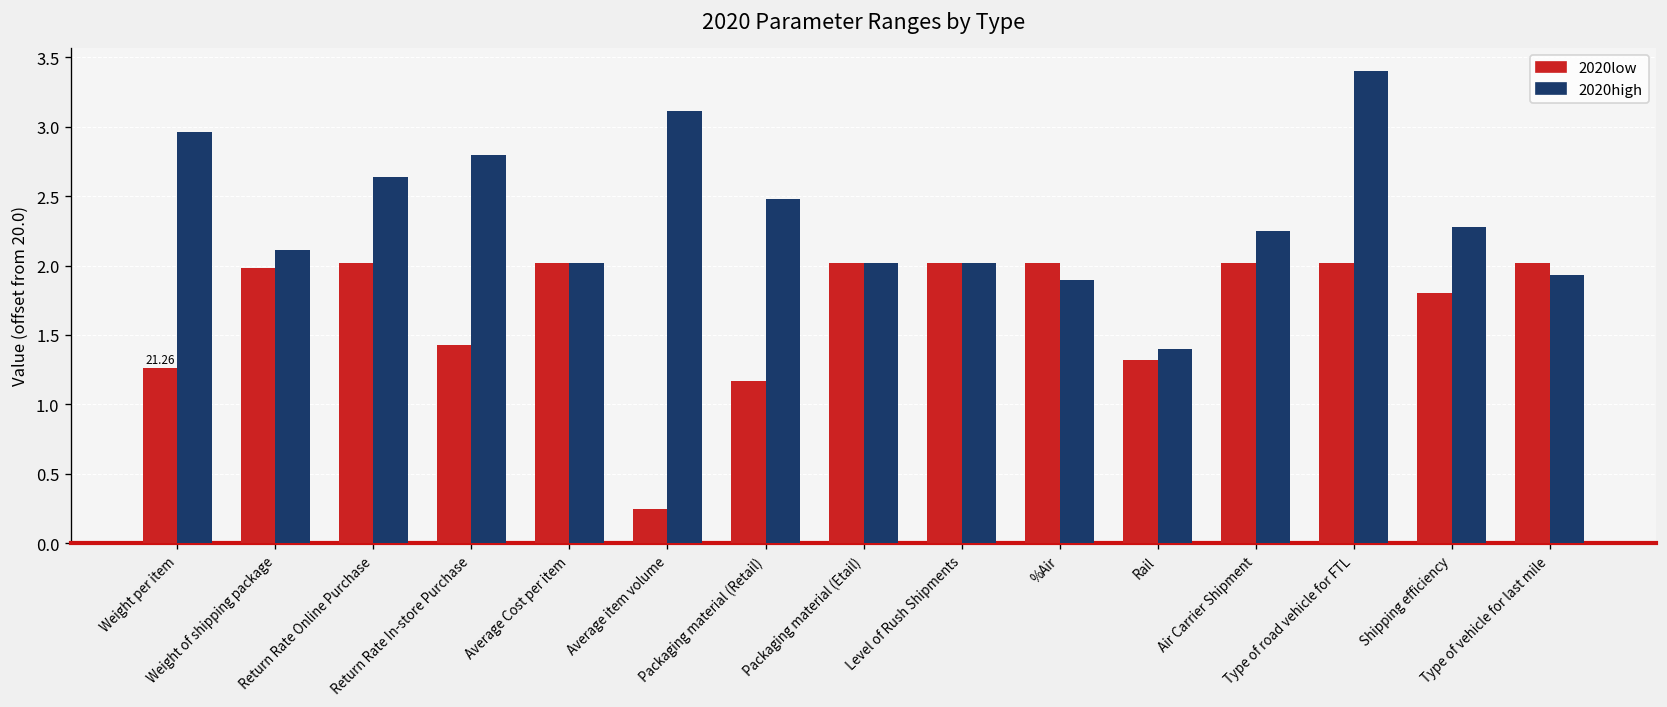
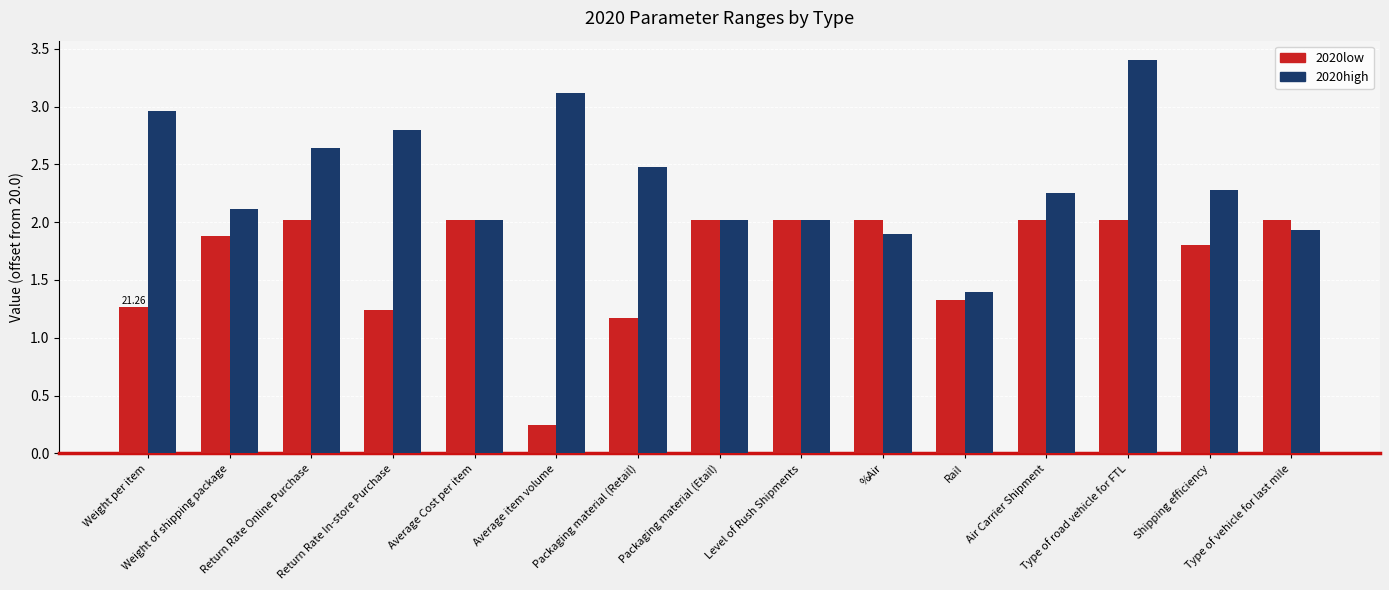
  {
    "2020low": {
-     "Weight of shipping package": 1.98,
+     "Weight of shipping package": 1.88,
      "Return Rate Online Purchase": 2.02,
-     "Return Rate In-store Purchase": 1.43,
+     "Return Rate In-store Purchase": 1.24,
      "Average Cost per item": 2.02,
      "Average item volume": 0.24,
      "Packaging material (Retail)": 1.17,
      "Packaging material (Etail)": 2.02,
      "Level of Rush Shipments": 2.02,
      "%Air": 2.02,
      "Rail": 1.32,
      "Air Carrier Shipment": 2.02,
      "Type of road vehicle for FTL": 2.02,
      "Shipping efficiency": 1.80,
      "Type of vehicle for last mile": 2.02
    },
    "2020high": {
      "Weight per item": 2.96,
      "Weight of shipping package": 2.11,
      "Return Rate Online Purchase": 2.64,
      "Return Rate In-store Purchase": 2.80,
      "Average Cost per item": 2.02,
      "Average item volume": 3.12,
      "Packaging material (Retail)": 2.48,
      "Packaging material (Etail)": 2.02,
      "Level of Rush Shipments": 2.02,
      "%Air": 1.90,
      "Rail": 1.40,
      "Air Carrier Shipment": 2.25,
      "Type of road vehicle for FTL": 3.40,
      "Shipping efficiency": 2.28,
      "Type of vehicle for last mile": 1.93
    }
  }
